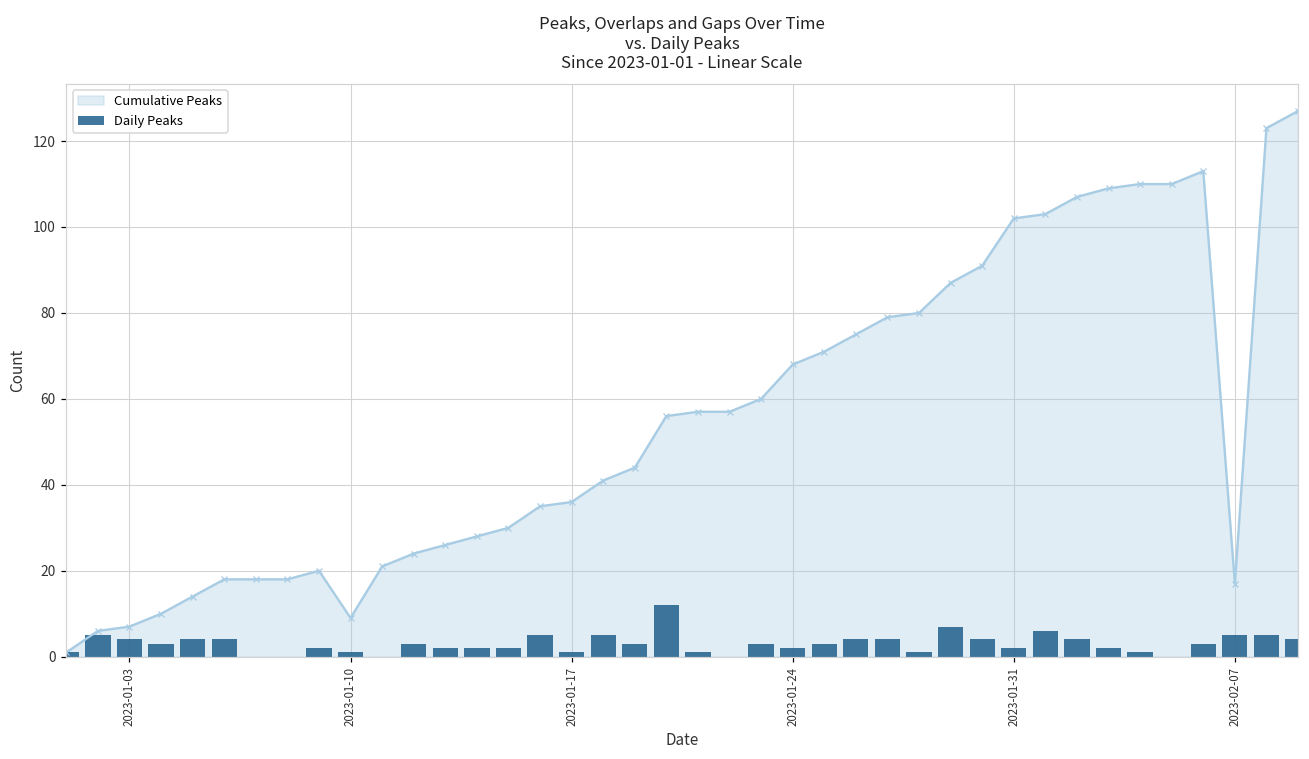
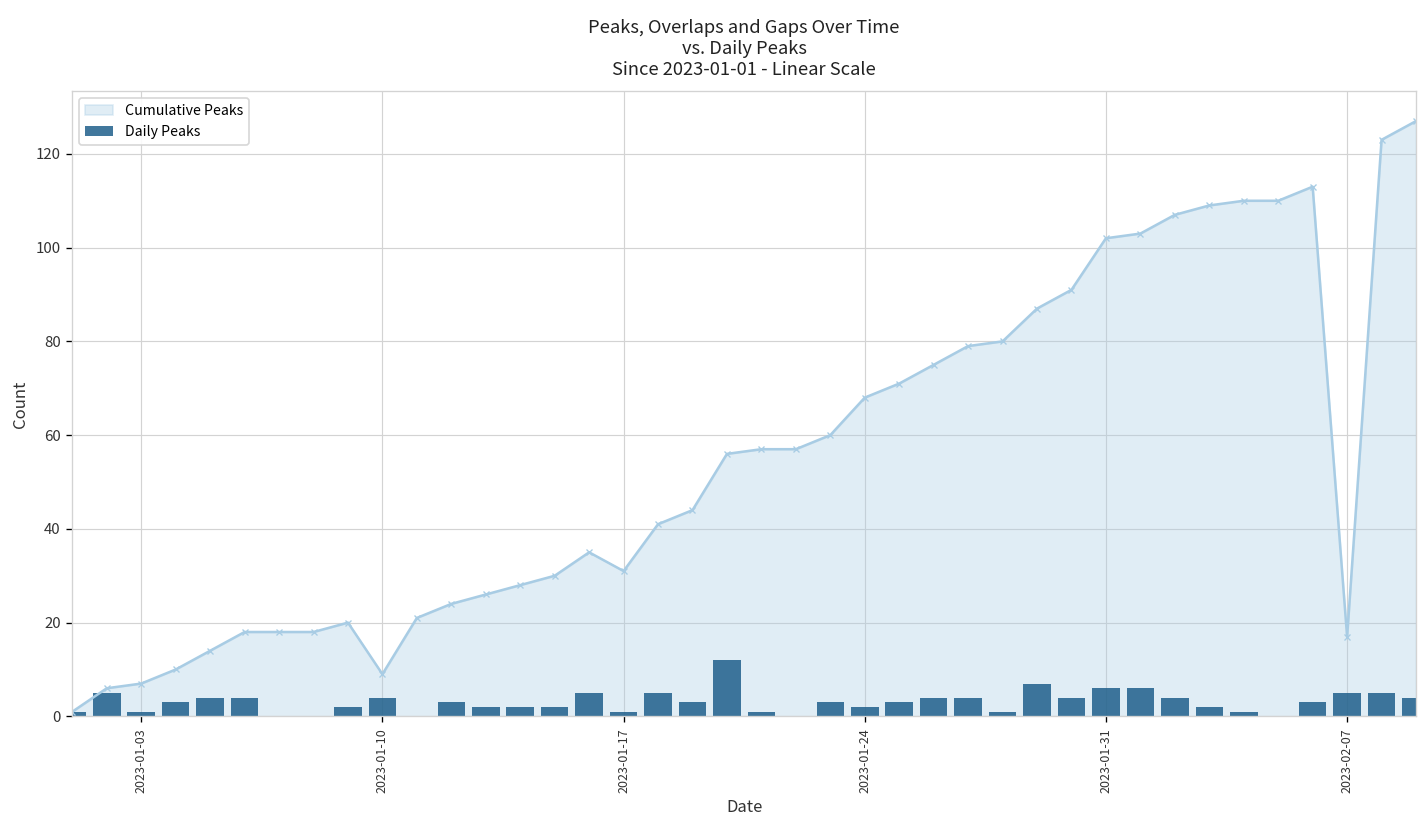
  {
    "Daily Peaks": {
-     "2023-01-03": 4,
-     "2023-01-10": 1,
+     "2023-01-03": 1,
+     "2023-01-10": 4,
      "2023-01-17": 1,
      "2023-01-24": 2,
-     "2023-01-31": 2,
+     "2023-01-31": 6,
      "2023-02-07": 5
    },
    "Cumulative Peaks": {
      "2023-01-03": 7,
      "2023-01-10": 9,
-     "2023-01-17": 36,
+     "2023-01-17": 31,
      "2023-01-24": 68,
      "2023-01-31": 102,
      "2023-02-07": 17
    }
  }
